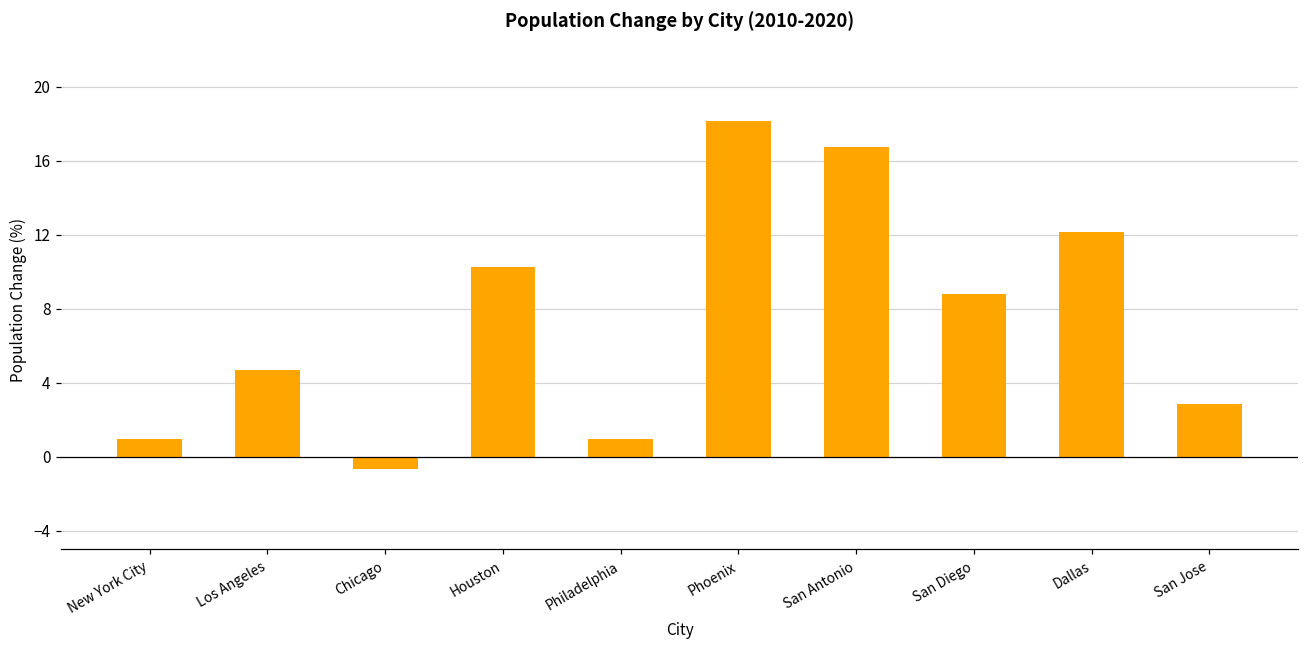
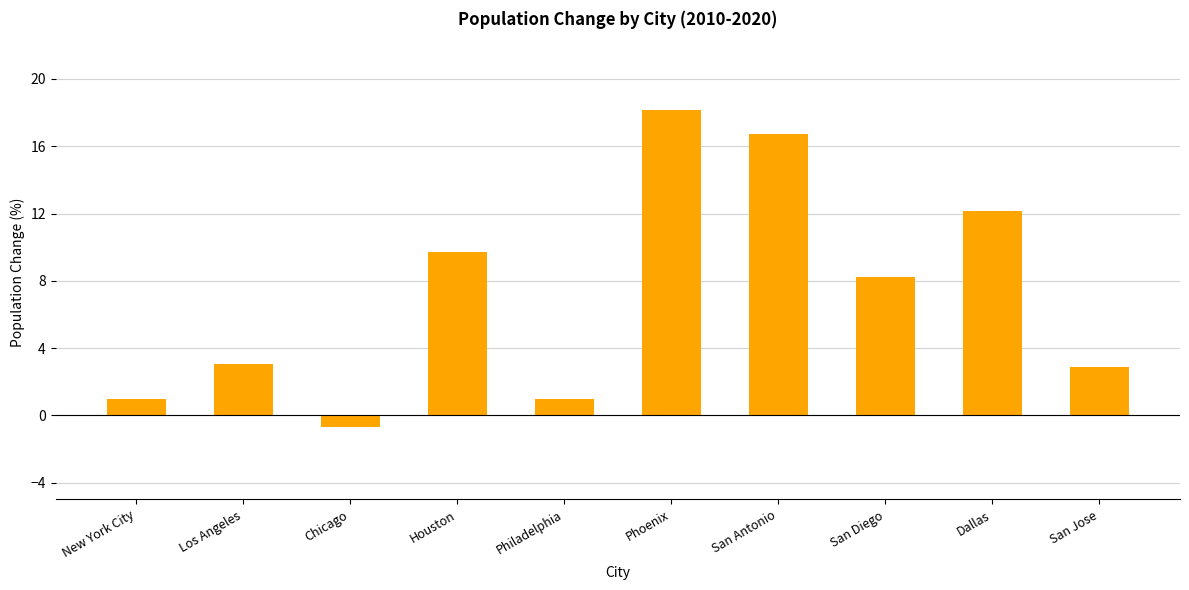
  {
    "New York City": 1.0,
-   "Los Angeles": 4.7,
+   "Los Angeles": 3.1,
    "Chicago": -0.7,
-   "Houston": 10.3,
+   "Houston": 9.7,
    "Philadelphia": 1.0,
    "Phoenix": 18.2,
    "San Antonio": 16.8,
-   "San Diego": 8.8,
+   "San Diego": 8.2,
    "Dallas": 12.1,
    "San Jose": 2.9
  }
